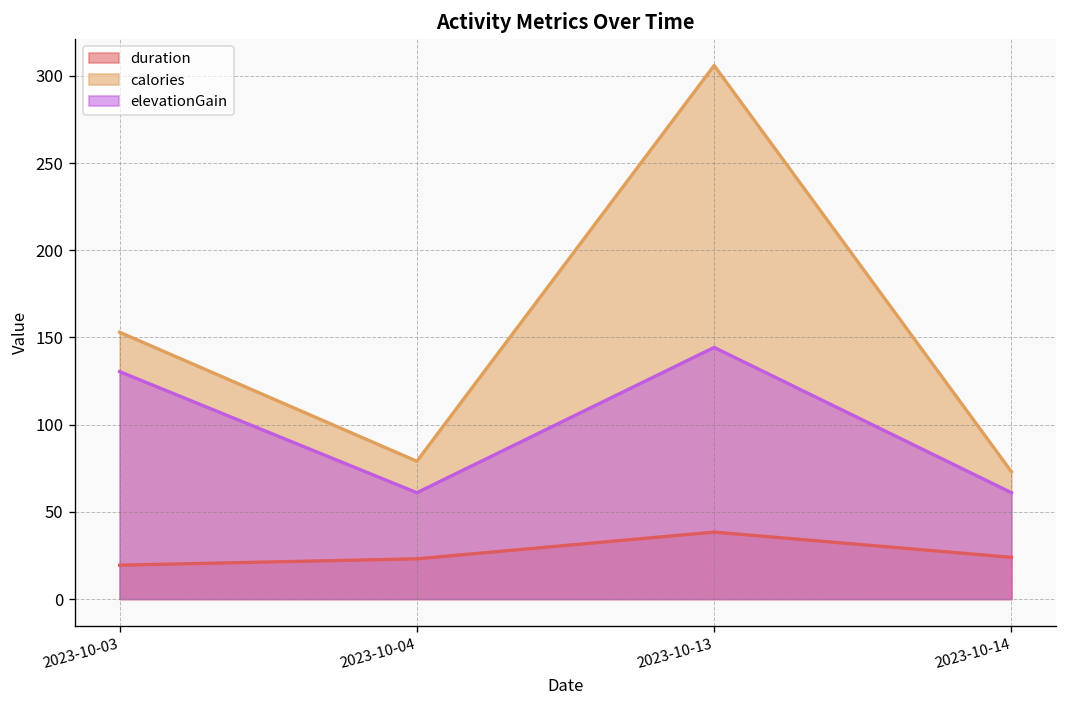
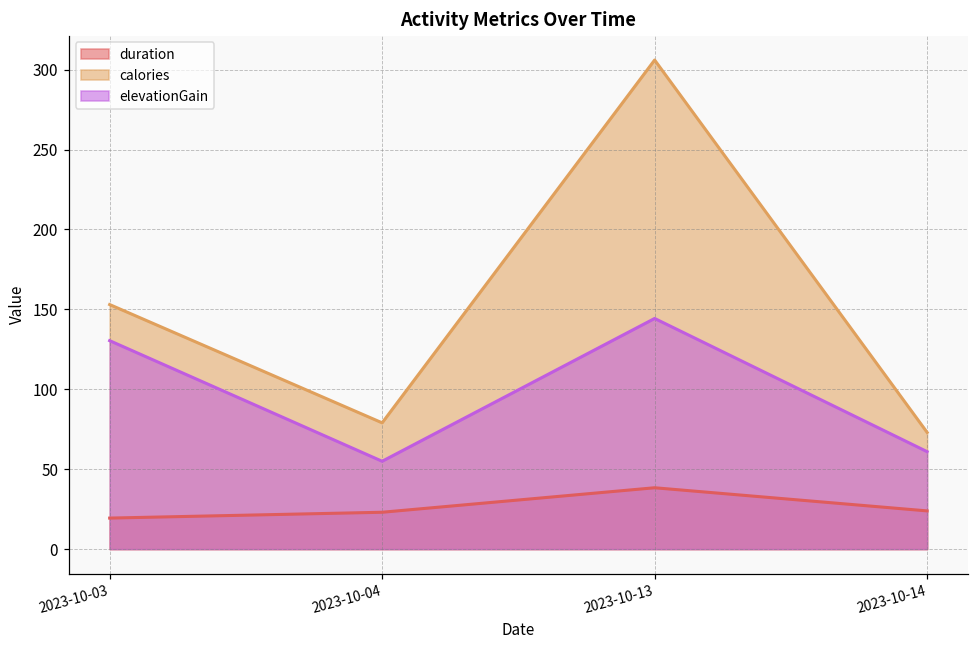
  {
    "elevationGain": {
      "2023-10-03": 130,
-     "2023-10-04": 61,
+     "2023-10-04": 55,
      "2023-10-13": 144,
      "2023-10-14": 61
    }
  }
